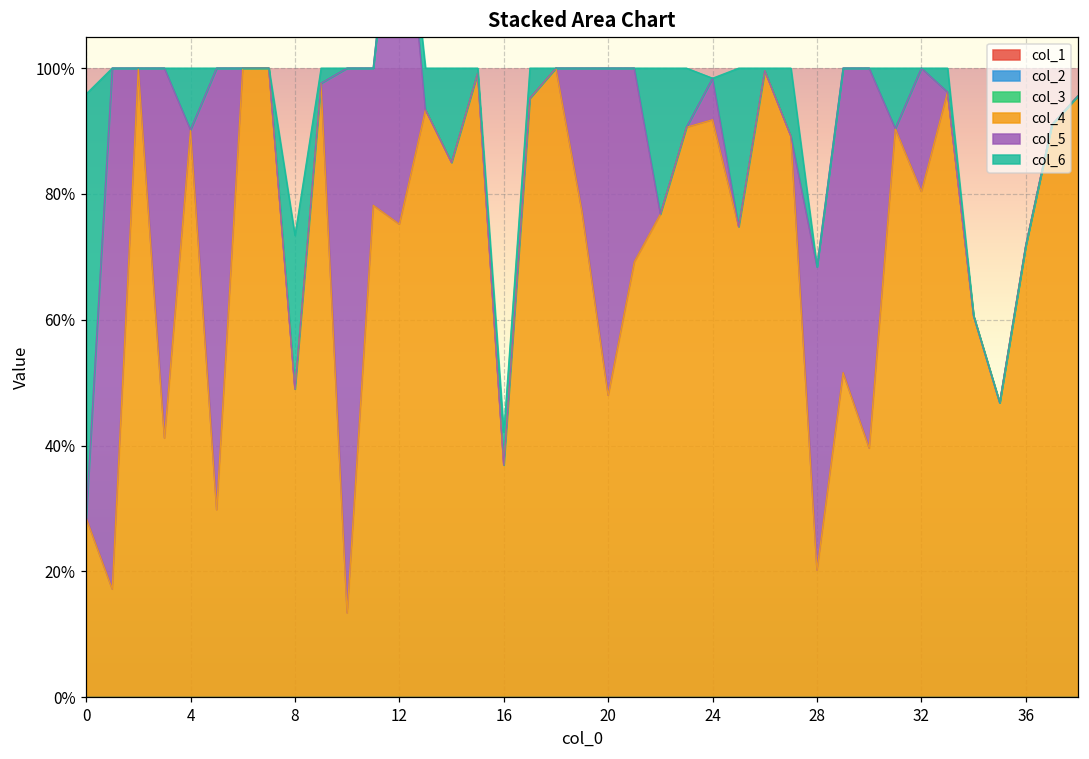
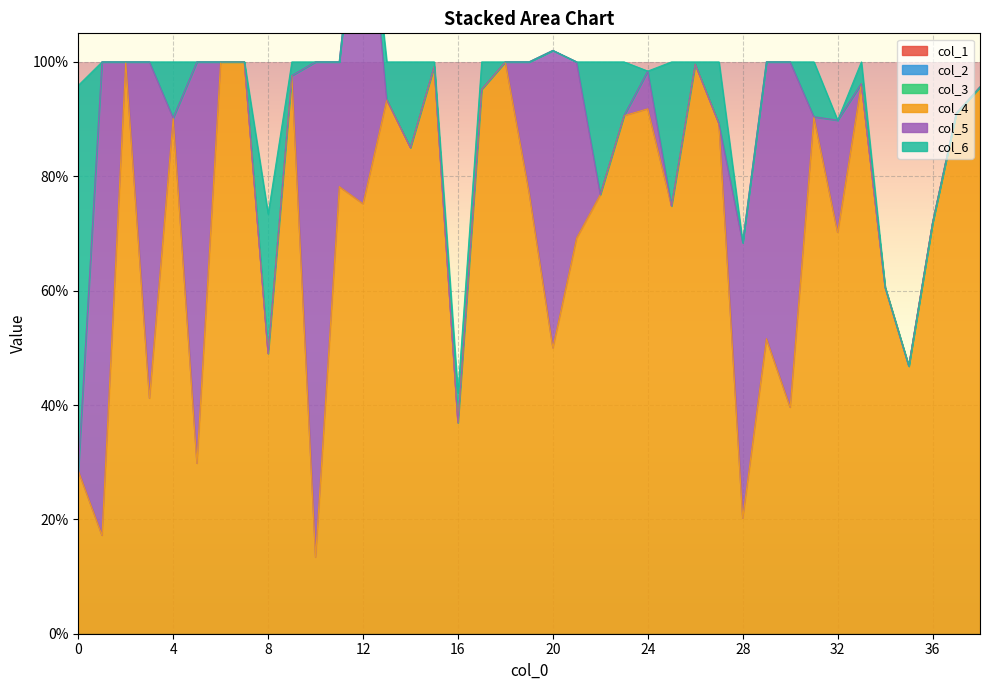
  {
    "col_4": {
      "12": "75%",
-     "20": "48%",
+     "20": "50%",
      "24": "92%",
      "28": "20%",
-     "32": "80%"
+     "32": "70%"
    }
  }
